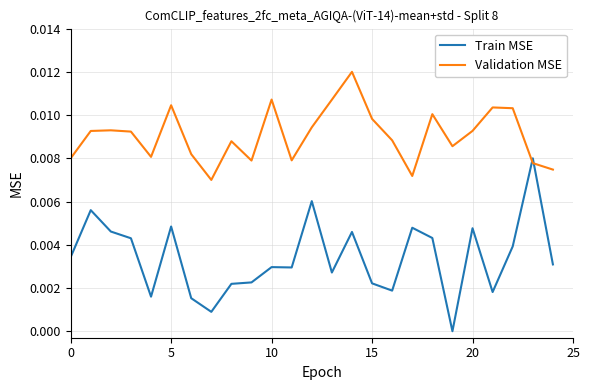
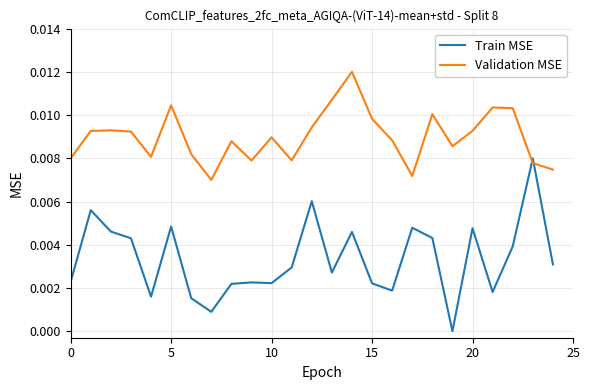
  {
    "Train MSE": {
-     "0": 0.0034,
+     "0": 0.0023,
      "5": 0.0048,
-     "10": 0.0030,
+     "10": 0.0022,
      "15": 0.0022,
      "20": 0.0048
    },
    "Validation MSE": {
      "0": 0.0080,
      "5": 0.0105,
-     "10": 0.0107,
+     "10": 0.0090,
      "15": 0.0098,
      "20": 0.0093
    }
  }
